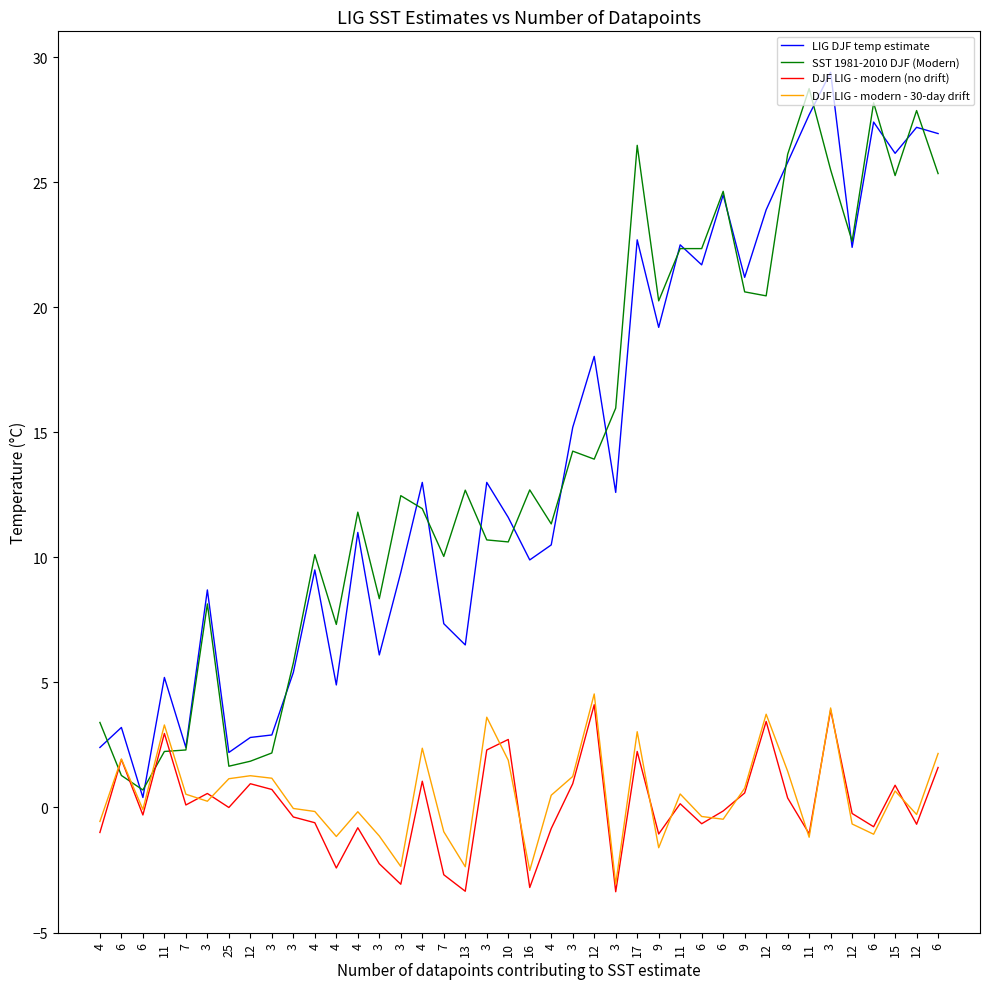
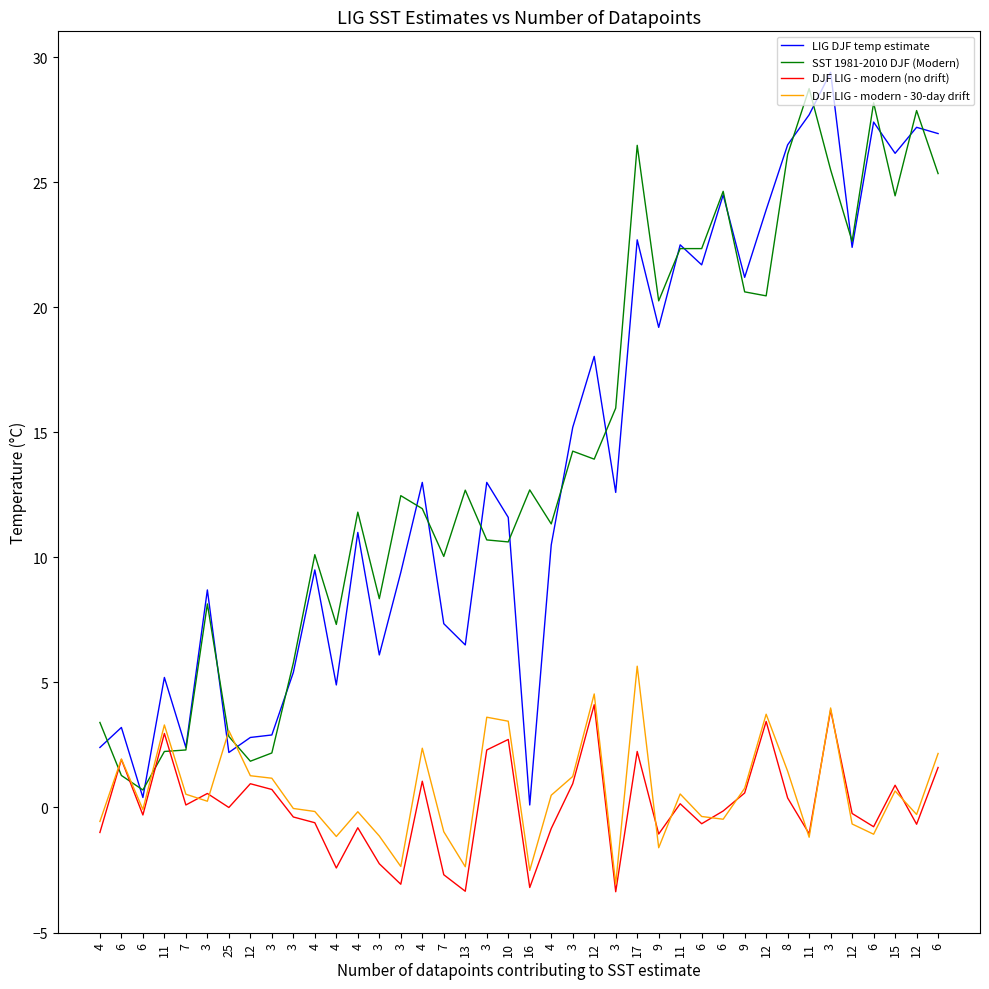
  {
    "LIG DJF temp estimate": {
      "25": 2.2,
      "13": 6.5,
      "10": 11.6,
-     "16": 9.9,
+     "16": 0.1,
      "17": 22.7,
-     "8": 25.8,
+     "8": 26.5,
      "15": 26.2
    },
    "SST 1981-2010 DJF (Modern)": {
-     "25": 1.7,
+     "25": 2.8,
      "13": 12.7,
      "10": 10.6,
      "16": 12.7,
      "17": 26.5,
      "8": 26.1,
-     "15": 25.3
+     "15": 24.5
    },
    "DJF LIG - modern (no drift)": {
      "25": 0.0,
      "13": -3.4,
      "10": 2.7,
      "16": -3.2,
      "17": 2.2,
      "8": 0.4,
      "15": 0.9
    },
    "DJF LIG - modern - 30-day drift": {
-     "25": 1.2,
+     "25": 3.1,
      "13": -2.4,
-     "10": 1.9,
+     "10": 3.5,
      "16": -2.5,
-     "17": 3.0,
+     "17": 5.7,
      "8": 1.5,
      "15": 0.7
    }
  }
